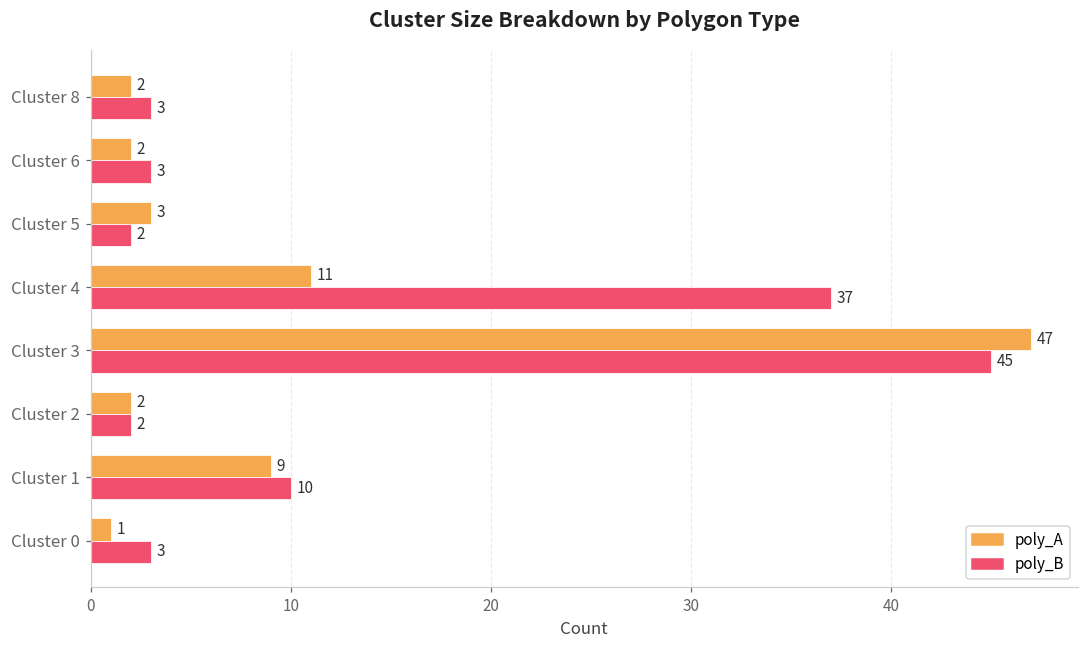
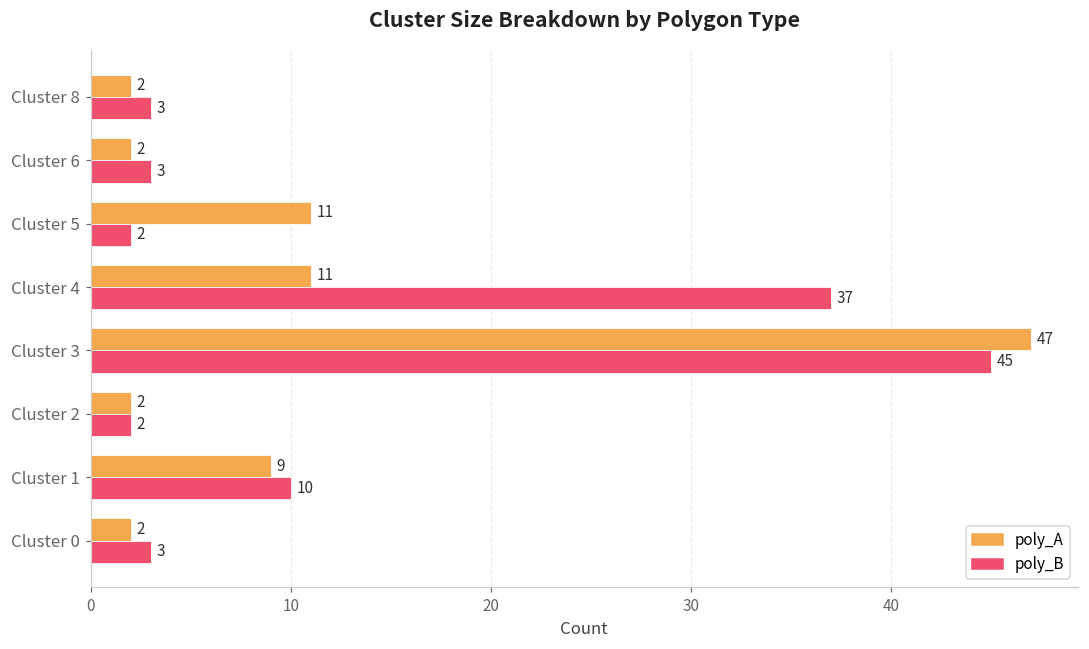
  {
    "poly_A": {
      "Cluster 8": 2,
      "Cluster 6": 2,
-     "Cluster 5": 3,
+     "Cluster 5": 11,
      "Cluster 4": 11,
      "Cluster 3": 47,
      "Cluster 2": 2,
      "Cluster 1": 9,
-     "Cluster 0": 1
+     "Cluster 0": 2
    },
    "poly_B": {
      "Cluster 8": 3,
      "Cluster 6": 3,
      "Cluster 5": 2,
      "Cluster 4": 37,
      "Cluster 3": 45,
      "Cluster 2": 2,
      "Cluster 1": 10,
      "Cluster 0": 3
    }
  }
